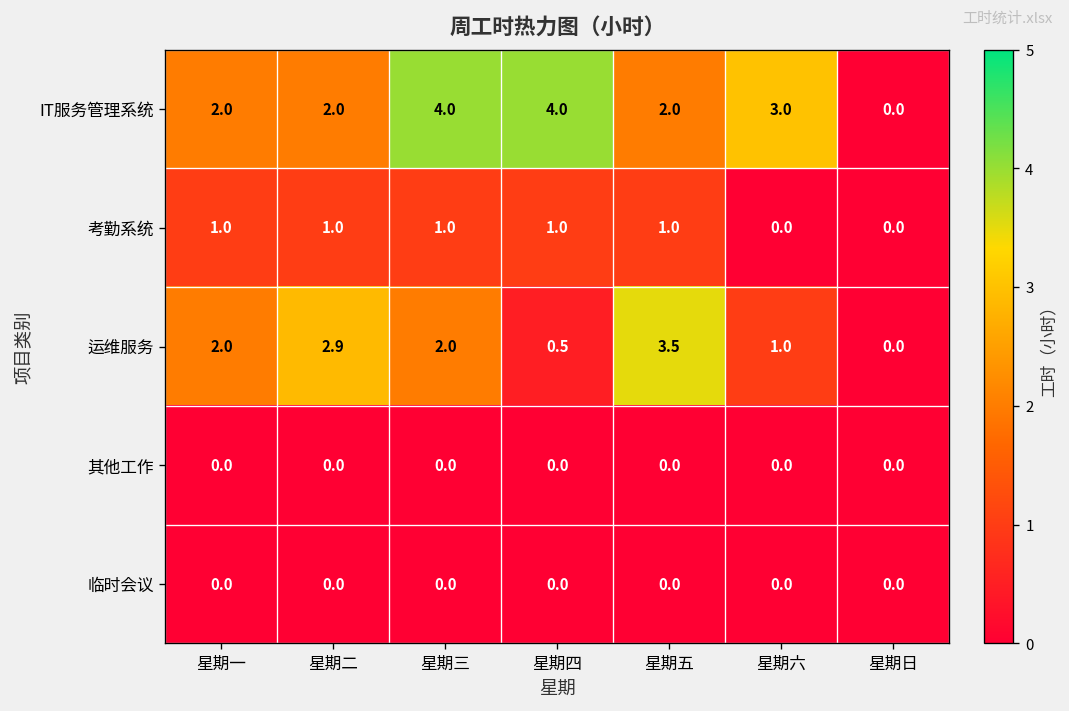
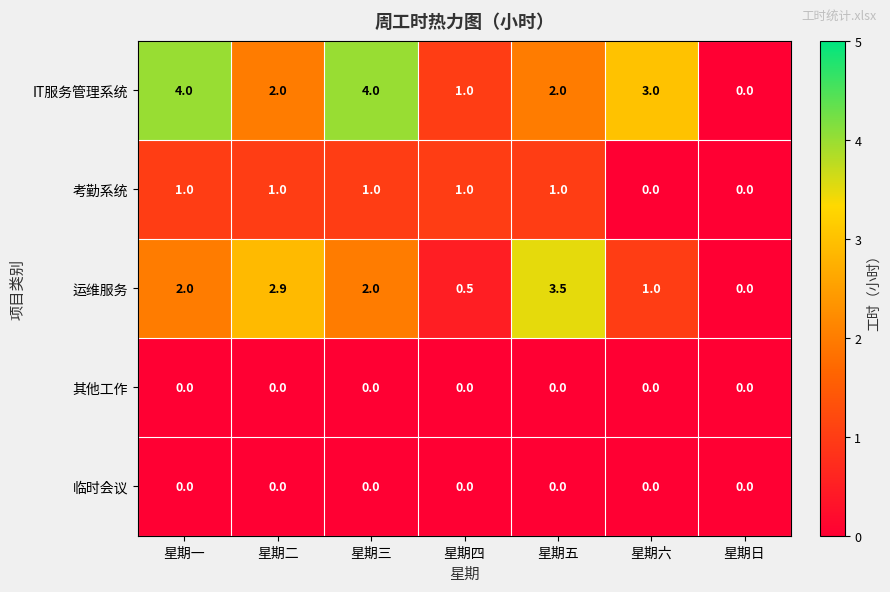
  {
    "IT服务管理系统": {
-     "星期一": 2.0,
+     "星期一": 4.0,
      "星期二": 2.0,
      "星期三": 4.0,
-     "星期四": 4.0,
+     "星期四": 1.0,
      "星期五": 2.0,
      "星期六": 3.0,
      "星期日": 0.0
    },
    "考勤系统": {
      "星期一": 1.0,
      "星期二": 1.0,
      "星期三": 1.0,
      "星期四": 1.0,
      "星期五": 1.0,
      "星期六": 0.0,
      "星期日": 0.0
    },
    "运维服务": {
      "星期一": 2.0,
      "星期二": 2.9,
      "星期三": 2.0,
      "星期四": 0.5,
      "星期五": 3.5,
      "星期六": 1.0,
      "星期日": 0.0
    },
    "其他工作": {
      "星期一": 0.0,
      "星期二": 0.0,
      "星期三": 0.0,
      "星期四": 0.0,
      "星期五": 0.0,
      "星期六": 0.0,
      "星期日": 0.0
    },
    "临时会议": {
      "星期一": 0.0,
      "星期二": 0.0,
      "星期三": 0.0,
      "星期四": 0.0,
      "星期五": 0.0,
      "星期六": 0.0,
      "星期日": 0.0
    }
  }
